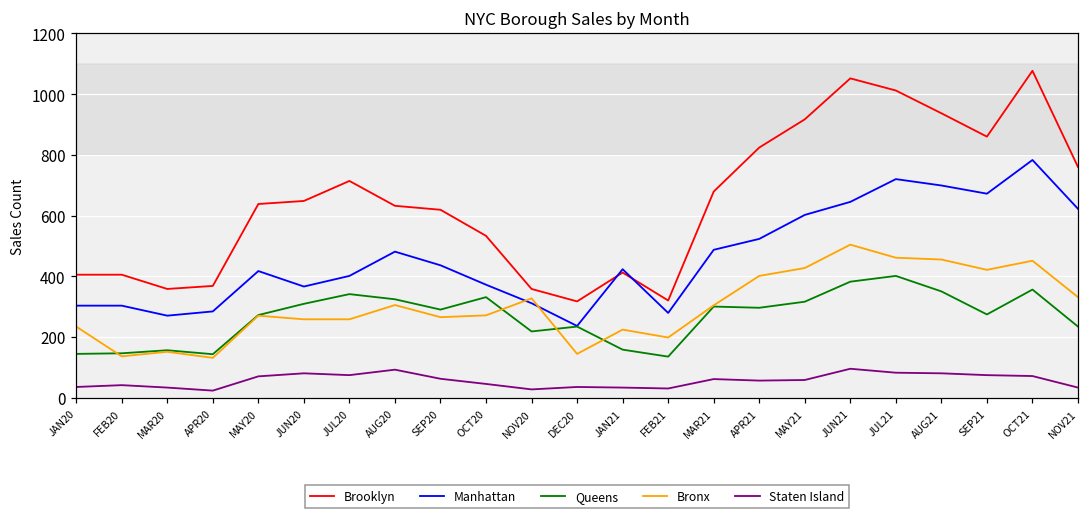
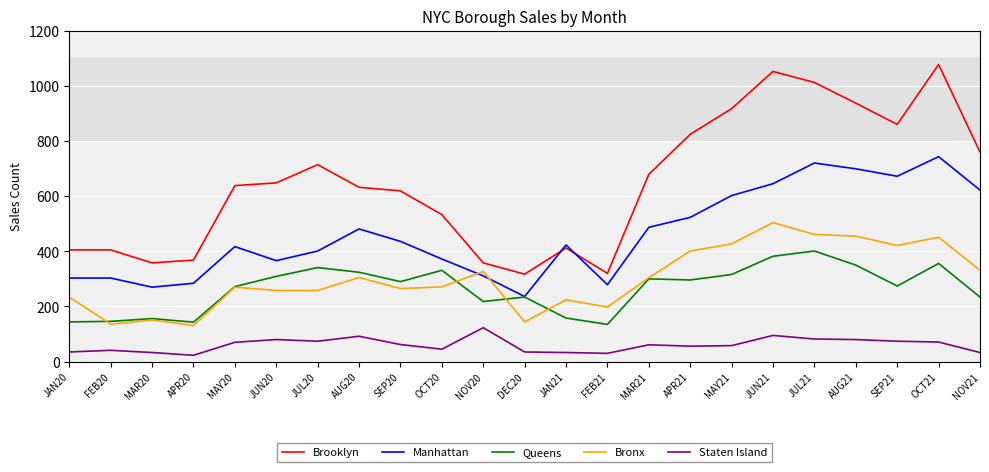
  {
    "Brooklyn": {
      "JAN20": 410,
      "FEB20": 410,
      "MAR20": 360,
      "APR20": 370,
      "MAY20": 640,
      "JUN20": 650,
      "JUL20": 710,
      "AUG20": 630,
      "SEP20": 620,
      "OCT20": 530,
      "NOV20": 360,
      "DEC20": 320,
      "JAN21": 410,
      "FEB21": 320,
      "MAR21": 680,
      "APR21": 820,
      "MAY21": 920,
      "JUN21": 1050,
      "JUL21": 1010,
      "AUG21": 940,
      "SEP21": 860,
      "OCT21": 1080,
      "NOV21": 760
    },
    "Manhattan": {
      "JAN20": 300,
      "FEB20": 300,
      "MAR20": 270,
      "APR20": 280,
      "MAY20": 420,
      "JUN20": 370,
      "JUL20": 400,
      "AUG20": 480,
      "SEP20": 440,
      "OCT20": 370,
      "NOV20": 310,
      "JAN21": 420,
      "FEB21": 280,
      "MAR21": 490,
      "APR21": 520,
      "MAY21": 600,
      "JUN21": 650,
      "JUL21": 720,
      "AUG21": 700,
      "SEP21": 670,
-     "OCT21": 780,
+     "OCT21": 740,
      "NOV21": 620
    },
    "Queens": {
      "JAN20": 140,
      "FEB20": 150,
      "APR20": 140,
      "JUN20": 310,
      "JUL20": 340,
      "AUG20": 320,
      "SEP20": 290,
      "OCT20": 330,
      "NOV20": 220,
      "JAN21": 160,
      "FEB21": 140,
      "APR21": 300,
      "MAY21": 320,
      "JUN21": 380,
      "JUL21": 400,
      "AUG21": 350,
      "SEP21": 270,
      "OCT21": 360,
      "NOV21": 230
    },
    "Bronx": {
      "JAN20": 230,
      "FEB20": 140,
      "APR20": 130,
      "JUN20": 260,
      "JUL20": 260,
      "AUG20": 310,
      "SEP20": 270,
      "OCT20": 270,
      "NOV20": 330,
      "DEC20": 140,
      "JAN21": 220,
      "FEB21": 200,
      "APR21": 400,
      "MAY21": 430,
      "JUN21": 500,
      "JUL21": 460,
      "AUG21": 460,
      "SEP21": 420,
      "OCT21": 450,
      "NOV21": 330
    },
    "Staten Island": {
      "JAN20": 40,
      "FEB20": 40,
      "MAR20": 30,
      "APR20": 20,
      "MAY20": 70,
      "JUN20": 80,
      "JUL20": 70,
      "AUG20": 90,
      "SEP20": 60,
      "OCT20": 50,
-     "NOV20": 30,
+     "NOV20": 120,
      "DEC20": 40,
      "JAN21": 30,
      "FEB21": 30,
      "MAR21": 60,
      "APR21": 60,
      "MAY21": 60,
      "JUN21": 100,
      "JUL21": 80,
      "AUG21": 80,
      "SEP21": 70,
      "OCT21": 70,
      "NOV21": 30
    }
  }
